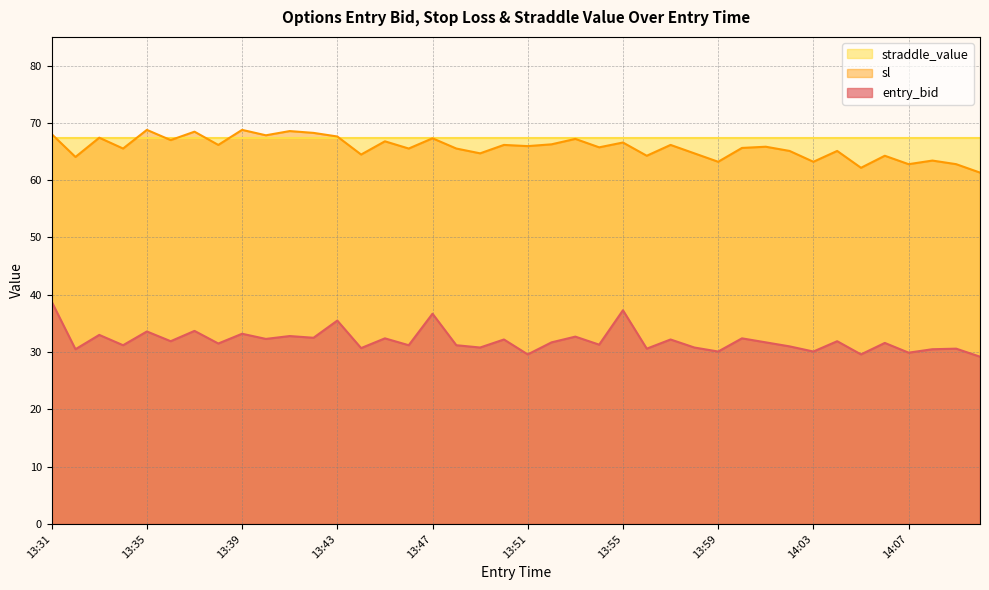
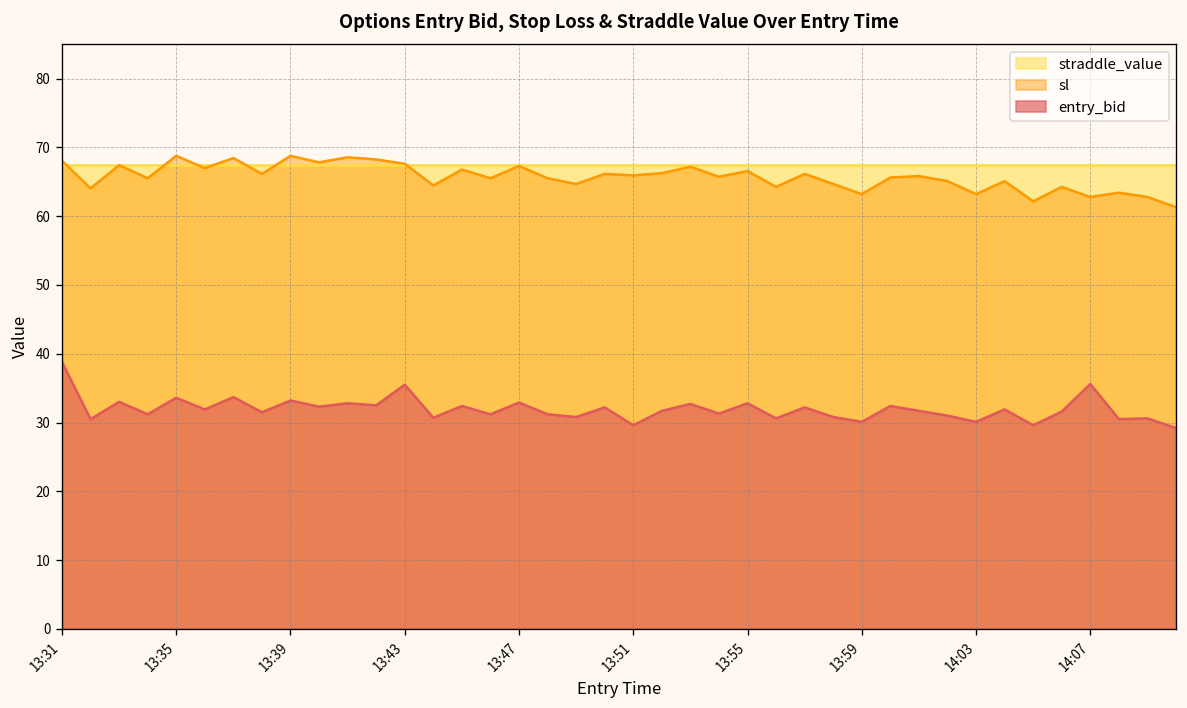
  {
    "entry_bid": {
      "13:31": 39,
      "13:35": 34,
      "13:39": 33,
      "13:43": 36,
-     "13:47": 37,
+     "13:47": 33,
      "13:51": 30,
-     "13:55": 37,
+     "13:55": 33,
      "13:59": 30,
      "14:03": 30,
-     "14:07": 30
+     "14:07": 36
    }
  }
